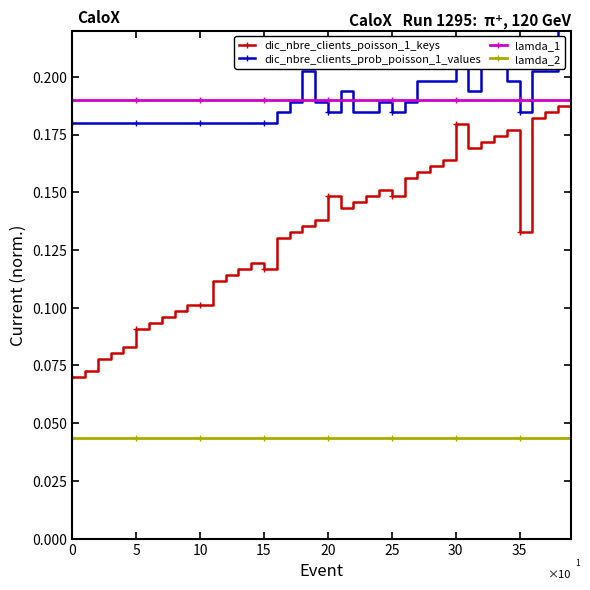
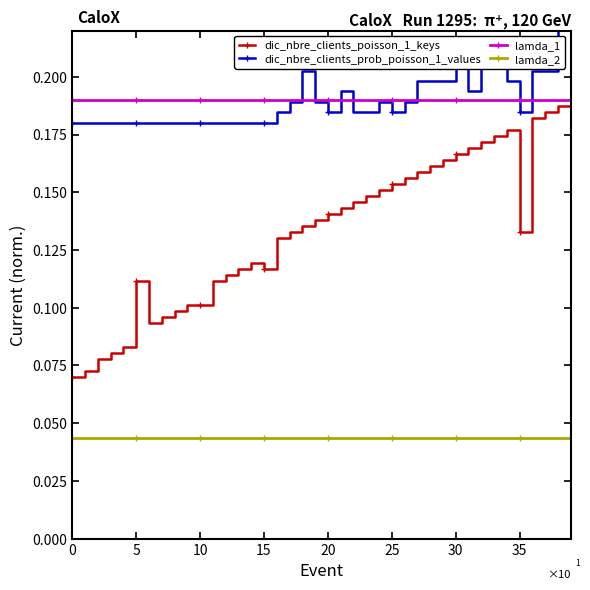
  {
    "dic_nbre_clients_poisson_1_keys": {
      "0": 0.070,
-     "5": 0.091,
+     "5": 0.112,
      "10": 0.101,
      "15": 0.117,
-     "20": 0.148,
-     "25": 0.148,
-     "30": 0.180,
+     "20": 0.140,
+     "25": 0.153,
+     "30": 0.167,
      "35": 0.133
    },
    "dic_nbre_clients_prob_poisson_1_values": {
      "0": 0.180,
      "5": 0.180,
      "10": 0.180,
      "15": 0.180,
      "20": 0.185,
      "25": 0.185,
      "35": 0.185
    },
    "lamda_1": {
      "0": 0.190,
      "5": 0.190,
      "10": 0.190,
      "15": 0.190,
      "20": 0.190,
      "25": 0.190,
      "30": 0.190,
      "35": 0.190
    },
    "lamda_2": {
      "0": 0.044,
      "5": 0.044,
      "10": 0.044,
      "15": 0.044,
      "20": 0.044,
      "25": 0.044,
      "30": 0.044,
      "35": 0.044
    }
  }
